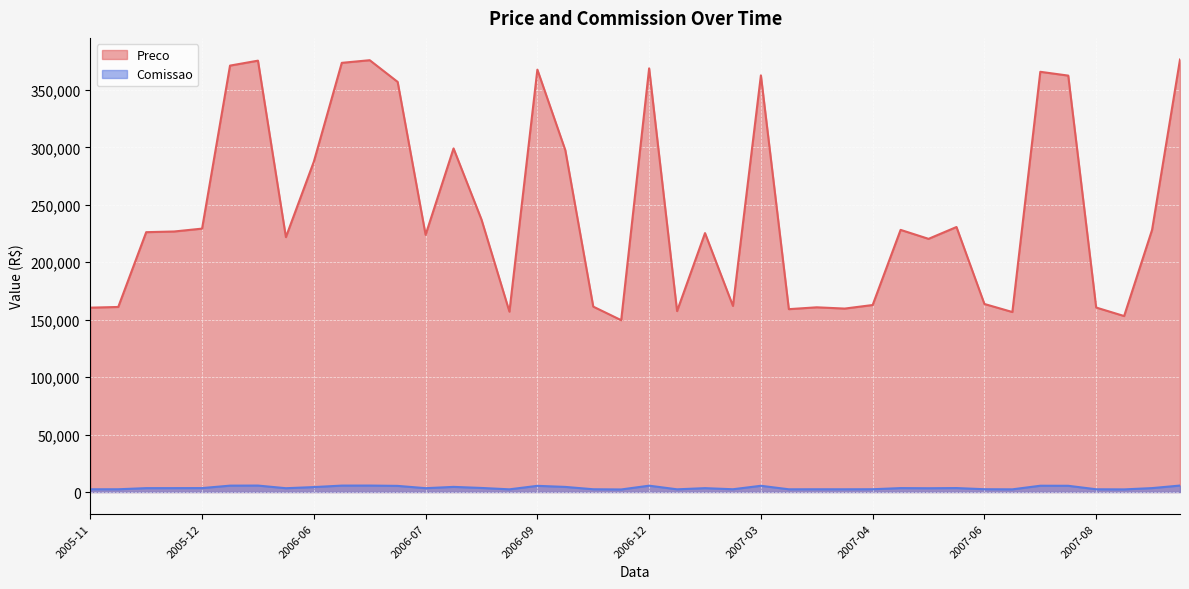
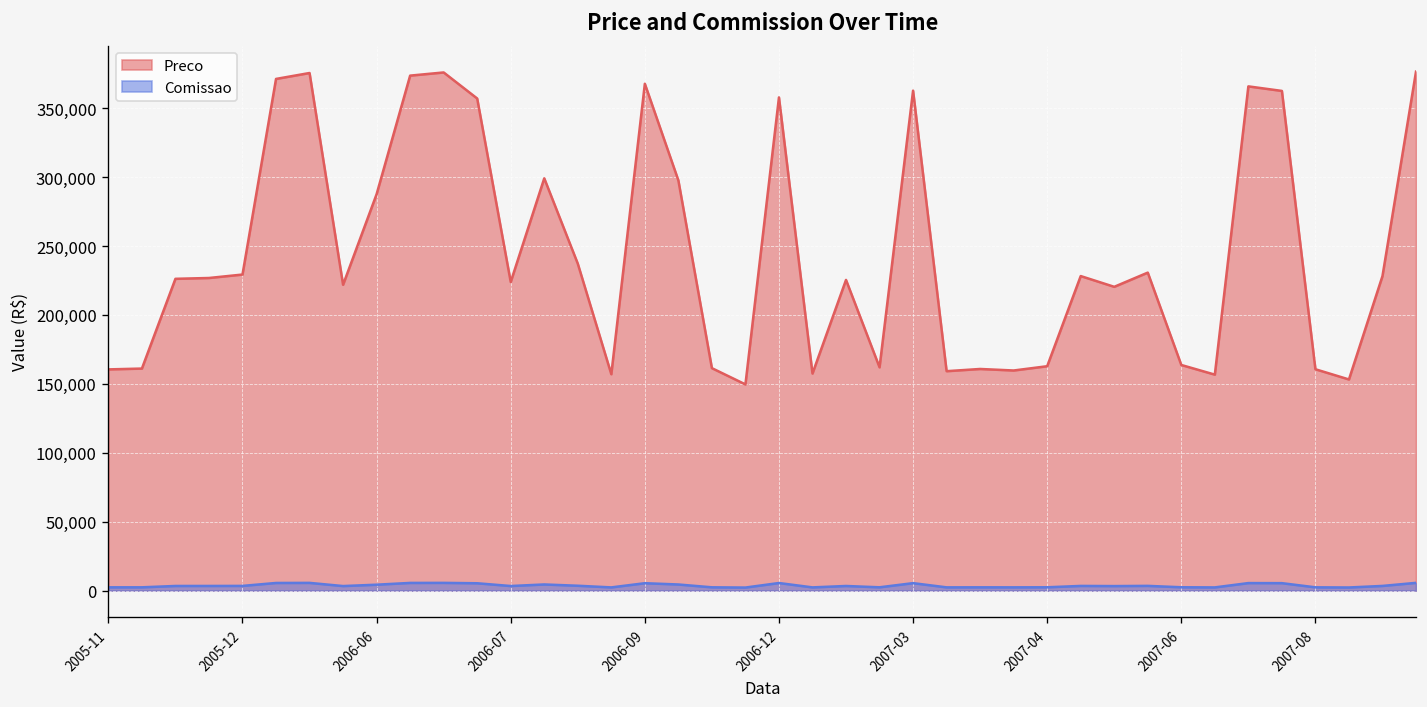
  {
    "Preco": {
      "2006-09": "368,000",
-     "2006-12": "369,000"
+     "2006-12": "358,000"
    },
    "Comissao": {
      "2006-09": "5,000",
      "2006-12": "6,000"
    }
  }
